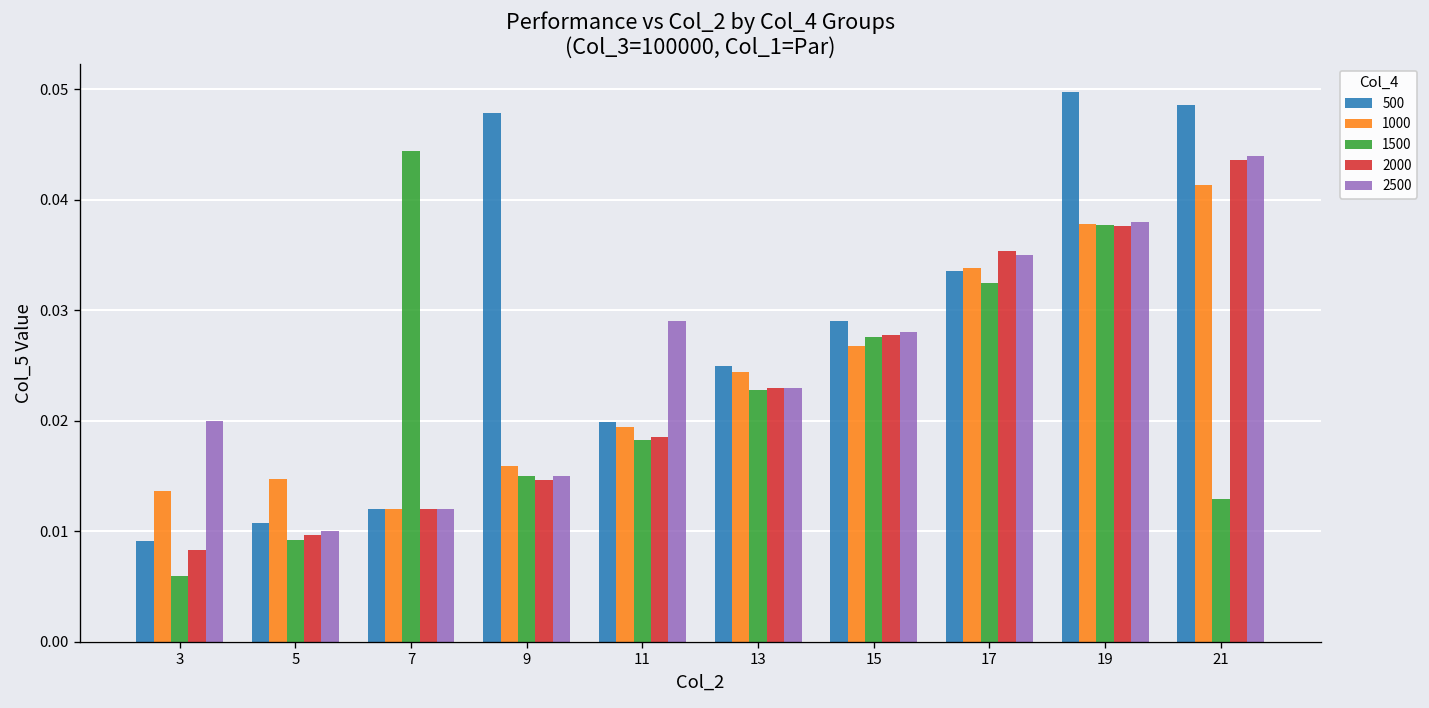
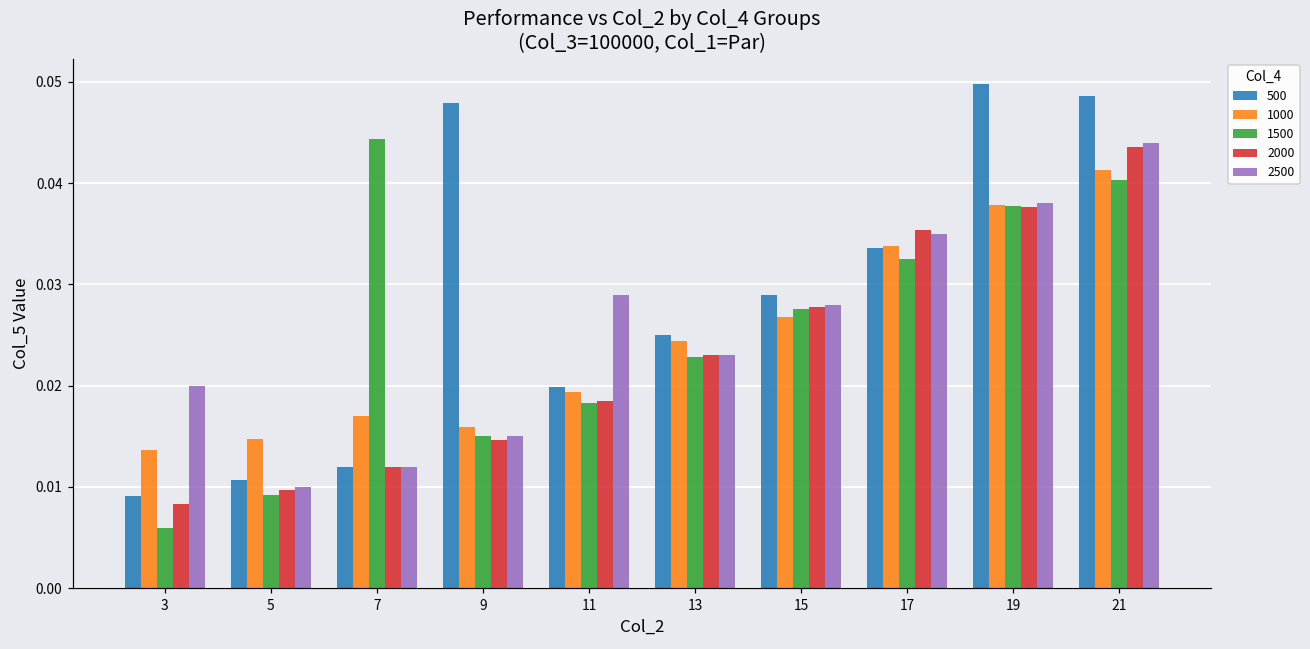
  {
    "500": {
      "3": 0.009,
      "5": 0.011,
      "7": 0.012,
      "9": 0.048,
      "11": 0.020,
      "13": 0.025,
      "15": 0.029,
      "17": 0.034,
      "19": 0.050,
      "21": 0.049
    },
    "1000": {
      "3": 0.014,
      "5": 0.015,
-     "7": 0.012,
+     "7": 0.017,
      "9": 0.016,
      "11": 0.019,
      "13": 0.024,
      "15": 0.027,
      "17": 0.034,
      "19": 0.038,
      "21": 0.041
    },
    "1500": {
      "3": 0.006,
      "5": 0.009,
      "7": 0.044,
      "9": 0.015,
      "11": 0.018,
      "13": 0.023,
      "15": 0.028,
      "17": 0.033,
      "19": 0.038,
-     "21": 0.013
+     "21": 0.040
    },
    "2000": {
      "3": 0.008,
      "5": 0.010,
      "7": 0.012,
      "9": 0.015,
      "11": 0.018,
      "13": 0.023,
      "15": 0.028,
      "17": 0.035,
      "19": 0.038,
      "21": 0.044
    },
    "2500": {
      "3": 0.020,
      "5": 0.010,
      "7": 0.012,
      "9": 0.015,
      "11": 0.029,
      "13": 0.023,
      "15": 0.028,
      "17": 0.035,
      "19": 0.038,
      "21": 0.044
    }
  }
